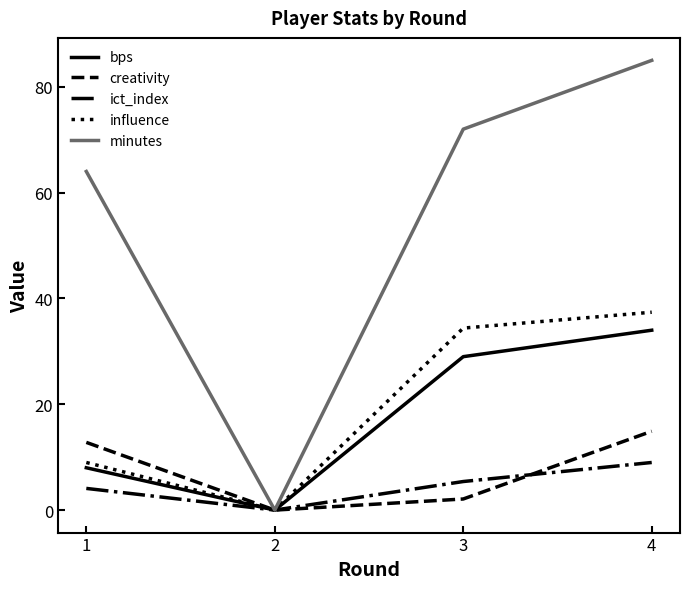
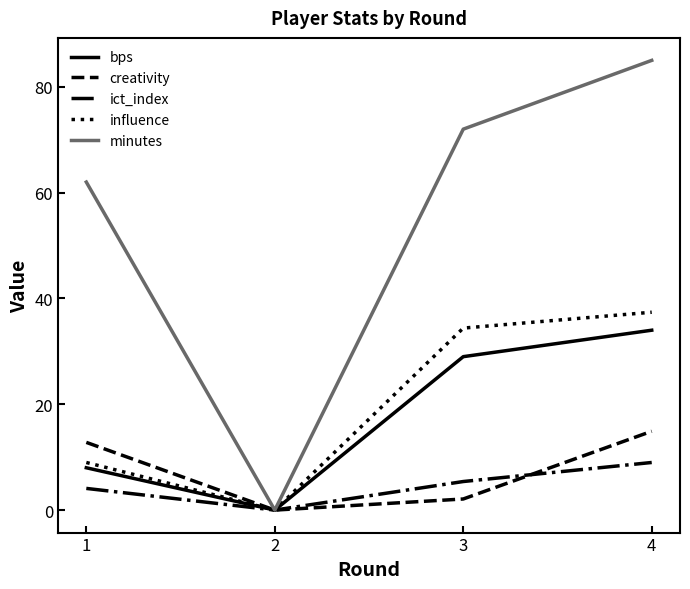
  {
    "minutes": {
-     "1": 64,
+     "1": 62,
      "3": 72,
      "4": 85
    }
  }
